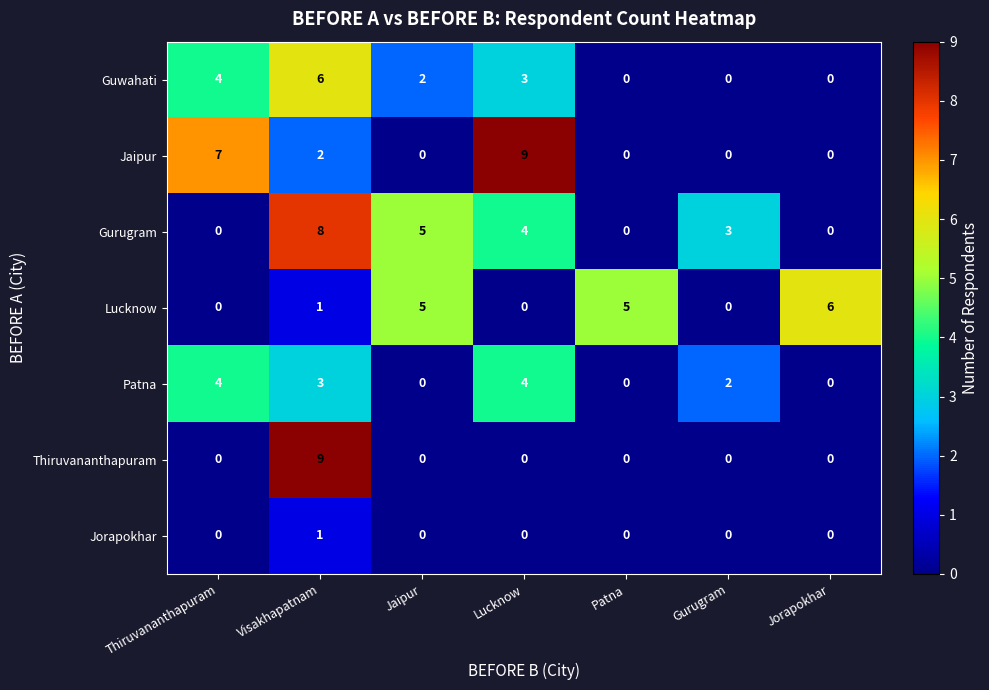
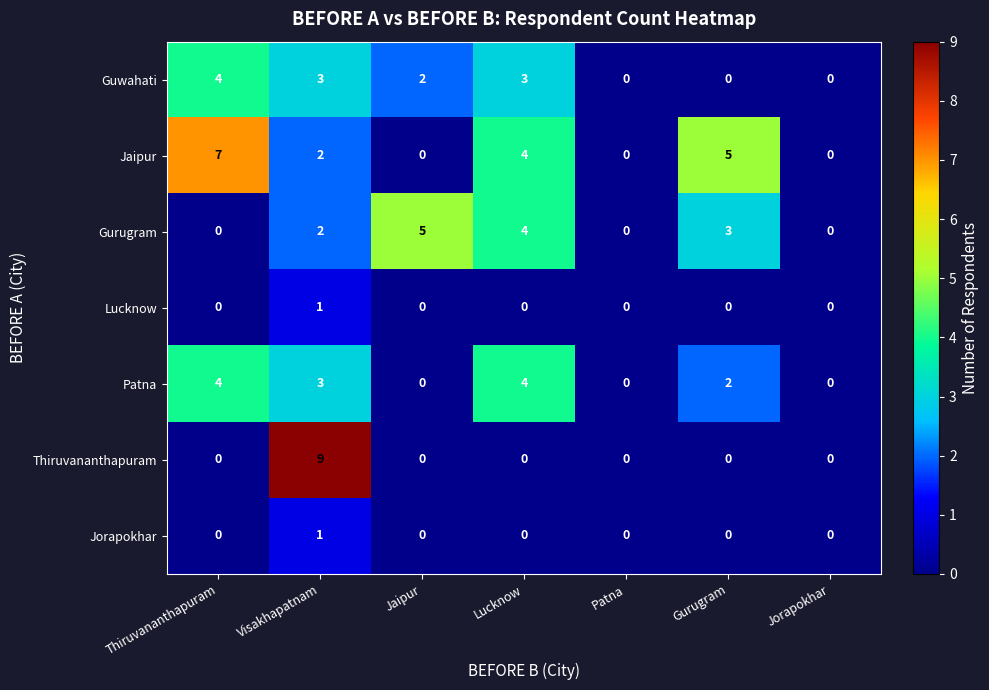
  {
    "Guwahati": {
      "Thiruvananthapuram": 4,
-     "Visakhapatnam": 6,
+     "Visakhapatnam": 3,
      "Jaipur": 2,
      "Lucknow": 3,
      "Patna": 0,
      "Gurugram": 0,
      "Jorapokhar": 0
    },
    "Jaipur": {
      "Thiruvananthapuram": 7,
      "Visakhapatnam": 2,
      "Jaipur": 0,
-     "Lucknow": 9,
+     "Lucknow": 4,
      "Patna": 0,
-     "Gurugram": 0,
+     "Gurugram": 5,
      "Jorapokhar": 0
    },
    "Gurugram": {
      "Thiruvananthapuram": 0,
-     "Visakhapatnam": 8,
+     "Visakhapatnam": 2,
      "Jaipur": 5,
      "Lucknow": 4,
      "Patna": 0,
      "Gurugram": 3,
      "Jorapokhar": 0
    },
    "Lucknow": {
      "Thiruvananthapuram": 0,
      "Visakhapatnam": 1,
-     "Jaipur": 5,
+     "Jaipur": 0,
      "Lucknow": 0,
-     "Patna": 5,
+     "Patna": 0,
      "Gurugram": 0,
-     "Jorapokhar": 6
+     "Jorapokhar": 0
    },
    "Patna": {
      "Thiruvananthapuram": 4,
      "Visakhapatnam": 3,
      "Jaipur": 0,
      "Lucknow": 4,
      "Patna": 0,
      "Gurugram": 2,
      "Jorapokhar": 0
    },
    "Thiruvananthapuram": {
      "Thiruvananthapuram": 0,
      "Visakhapatnam": 9,
      "Jaipur": 0,
      "Lucknow": 0,
      "Patna": 0,
      "Gurugram": 0,
      "Jorapokhar": 0
    },
    "Jorapokhar": {
      "Thiruvananthapuram": 0,
      "Visakhapatnam": 1,
      "Jaipur": 0,
      "Lucknow": 0,
      "Patna": 0,
      "Gurugram": 0,
      "Jorapokhar": 0
    }
  }
